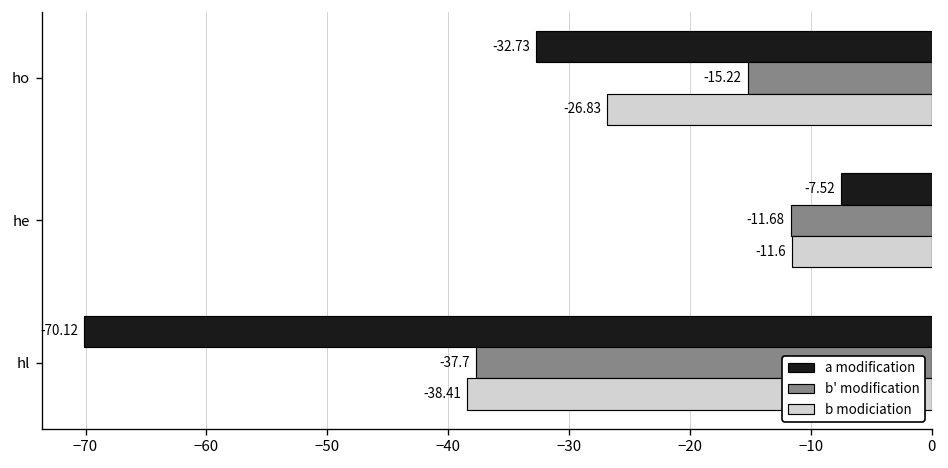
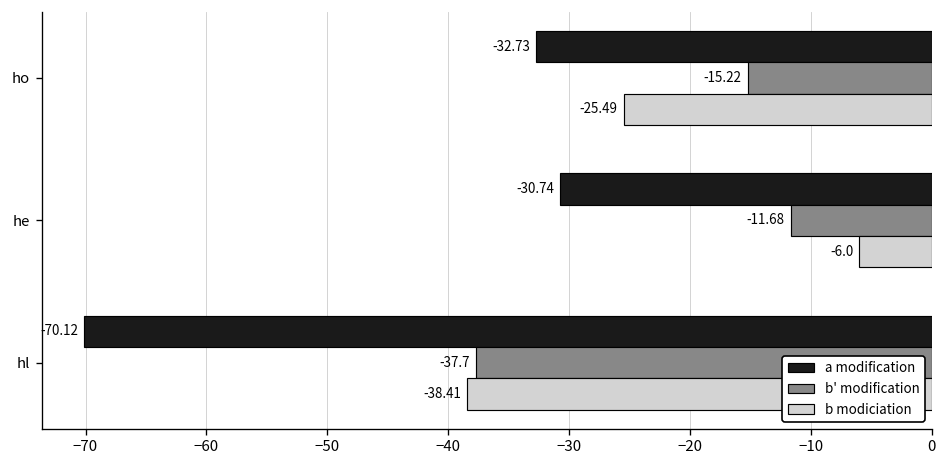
  {
    "a modification": {
      "ho": -32.73,
-     "he": -7.52,
+     "he": -30.74,
      "hl": -70.12
    },
    "b' modification": {
      "ho": -15.22,
      "he": -11.68,
      "hl": -37.7
    },
    "b modiciation": {
-     "ho": -26.83,
-     "he": -11.6,
+     "ho": -25.49,
+     "he": -6.0,
      "hl": -38.41
    }
  }
